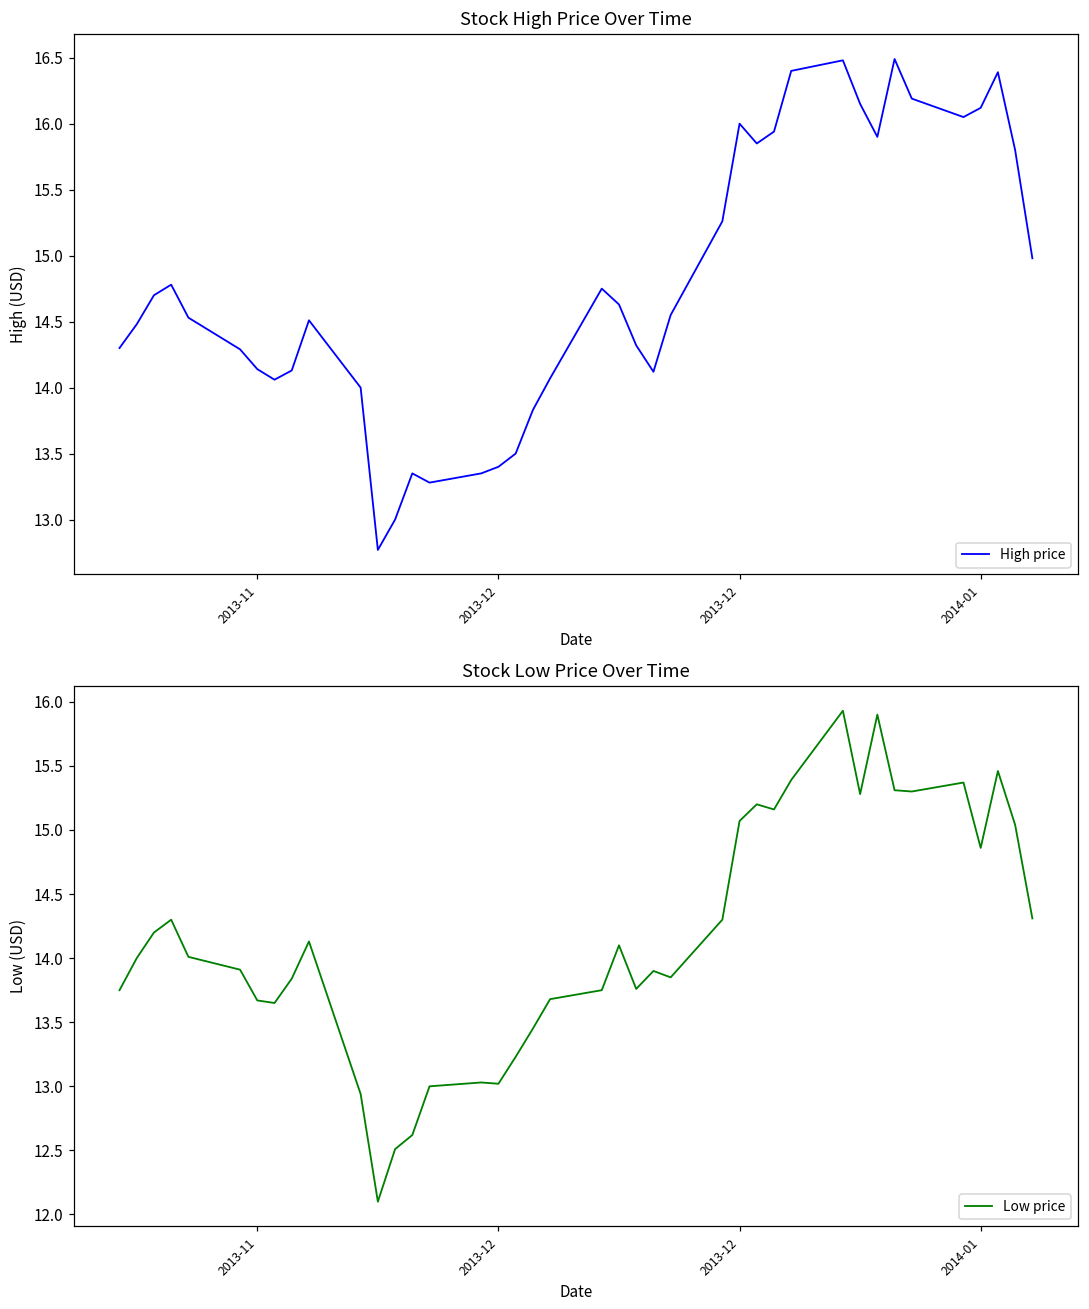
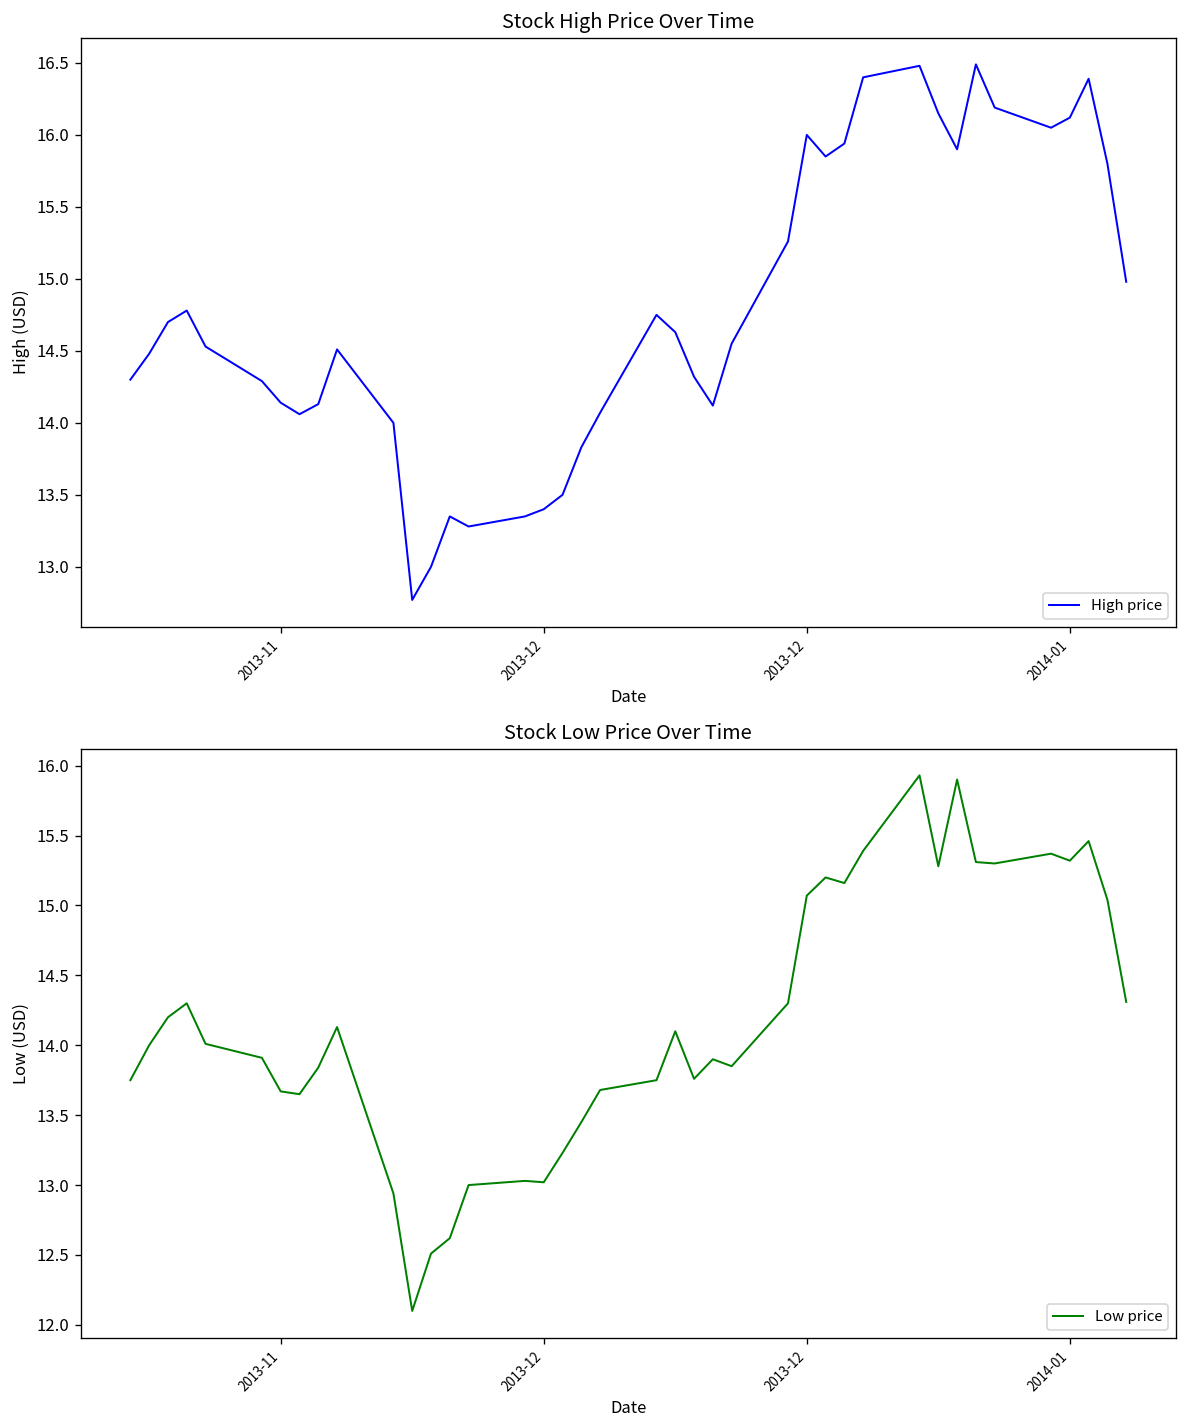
  {
    "Stock High Price Over Time": {
      "2013-11": 14.14,
      "2014-01": 16.12
    },
    "Stock Low Price Over Time": {
      "2013-11": 13.67,
-     "2014-01": 14.86
+     "2014-01": 15.32
    }
  }
